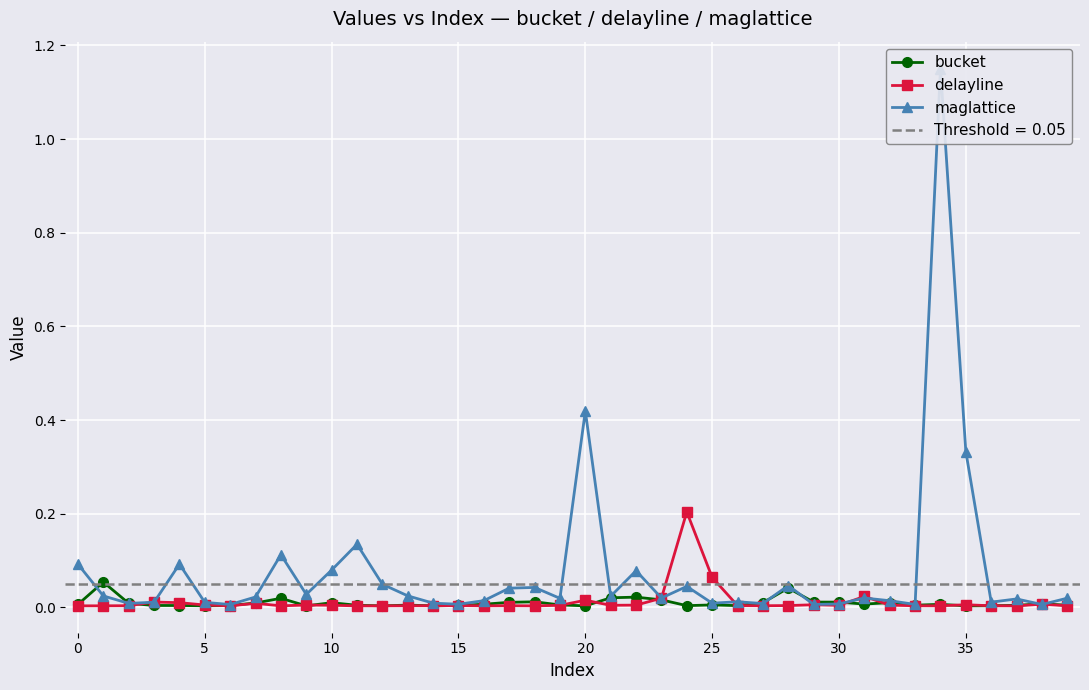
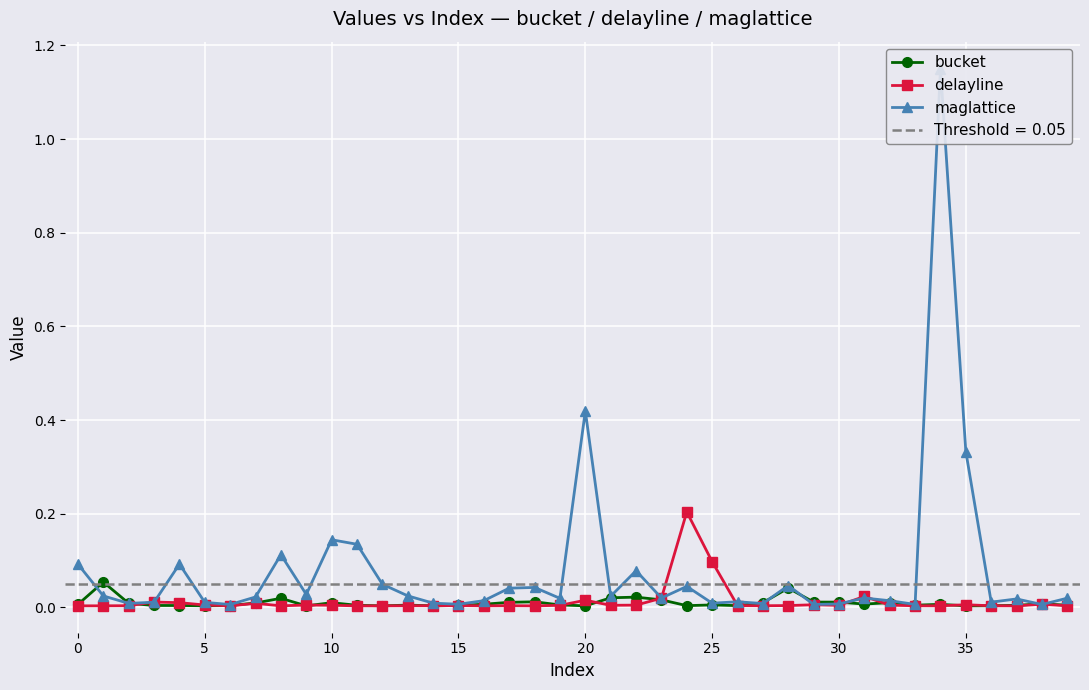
  {
    "bucket": {
      "10": 0.01,
      "20": 0.00
    },
    "delayline": {
      "10": 0.00,
      "20": 0.02,
-     "25": 0.06
+     "25": 0.10
    },
    "maglattice": {
      "0": 0.09,
      "5": 0.01,
-     "10": 0.08,
+     "10": 0.14,
      "20": 0.42,
      "35": 0.33
    }
  }
